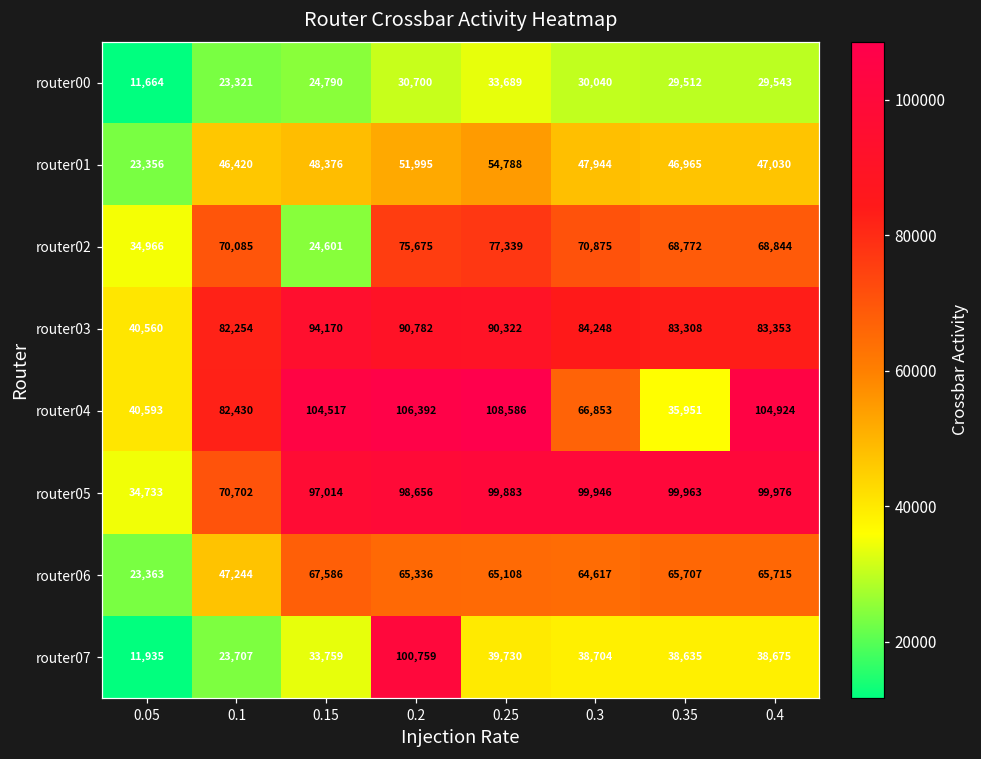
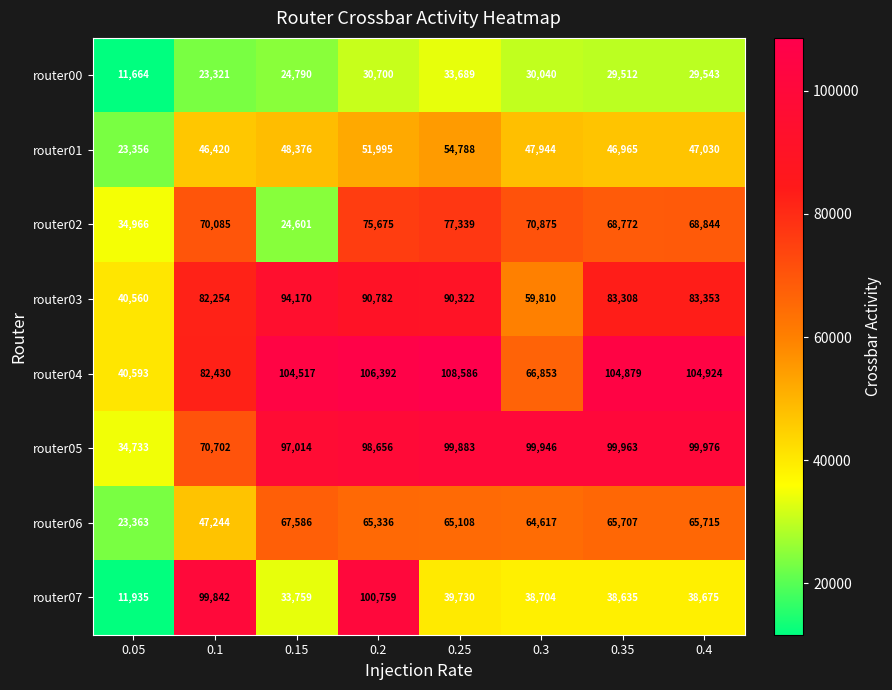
  {
    "router00": {
      "0.05": "11,664",
      "0.1": "23,321",
      "0.15": "24,790",
      "0.2": "30,700",
      "0.25": "33,689",
      "0.3": "30,040",
      "0.35": "29,512",
      "0.4": "29,543"
    },
    "router01": {
      "0.05": "23,356",
      "0.1": "46,420",
      "0.15": "48,376",
      "0.2": "51,995",
      "0.25": "54,788",
      "0.3": "47,944",
      "0.35": "46,965",
      "0.4": "47,030"
    },
    "router02": {
      "0.05": "34,966",
      "0.1": "70,085",
      "0.15": "24,601",
      "0.2": "75,675",
      "0.25": "77,339",
      "0.3": "70,875",
      "0.35": "68,772",
      "0.4": "68,844"
    },
    "router03": {
      "0.05": "40,560",
      "0.1": "82,254",
      "0.15": "94,170",
      "0.2": "90,782",
      "0.25": "90,322",
-     "0.3": "84,248",
+     "0.3": "59,810",
      "0.35": "83,308",
      "0.4": "83,353"
    },
    "router04": {
      "0.05": "40,593",
      "0.1": "82,430",
      "0.15": "104,517",
      "0.2": "106,392",
      "0.25": "108,586",
      "0.3": "66,853",
-     "0.35": "35,951",
+     "0.35": "104,879",
      "0.4": "104,924"
    },
    "router05": {
      "0.05": "34,733",
      "0.1": "70,702",
      "0.15": "97,014",
      "0.2": "98,656",
      "0.25": "99,883",
      "0.3": "99,946",
      "0.35": "99,963",
      "0.4": "99,976"
    },
    "router06": {
      "0.05": "23,363",
      "0.1": "47,244",
      "0.15": "67,586",
      "0.2": "65,336",
      "0.25": "65,108",
      "0.3": "64,617",
      "0.35": "65,707",
      "0.4": "65,715"
    },
    "router07": {
      "0.05": "11,935",
-     "0.1": "23,707",
+     "0.1": "99,842",
      "0.15": "33,759",
      "0.2": "100,759",
      "0.25": "39,730",
      "0.3": "38,704",
      "0.35": "38,635",
      "0.4": "38,675"
    }
  }
